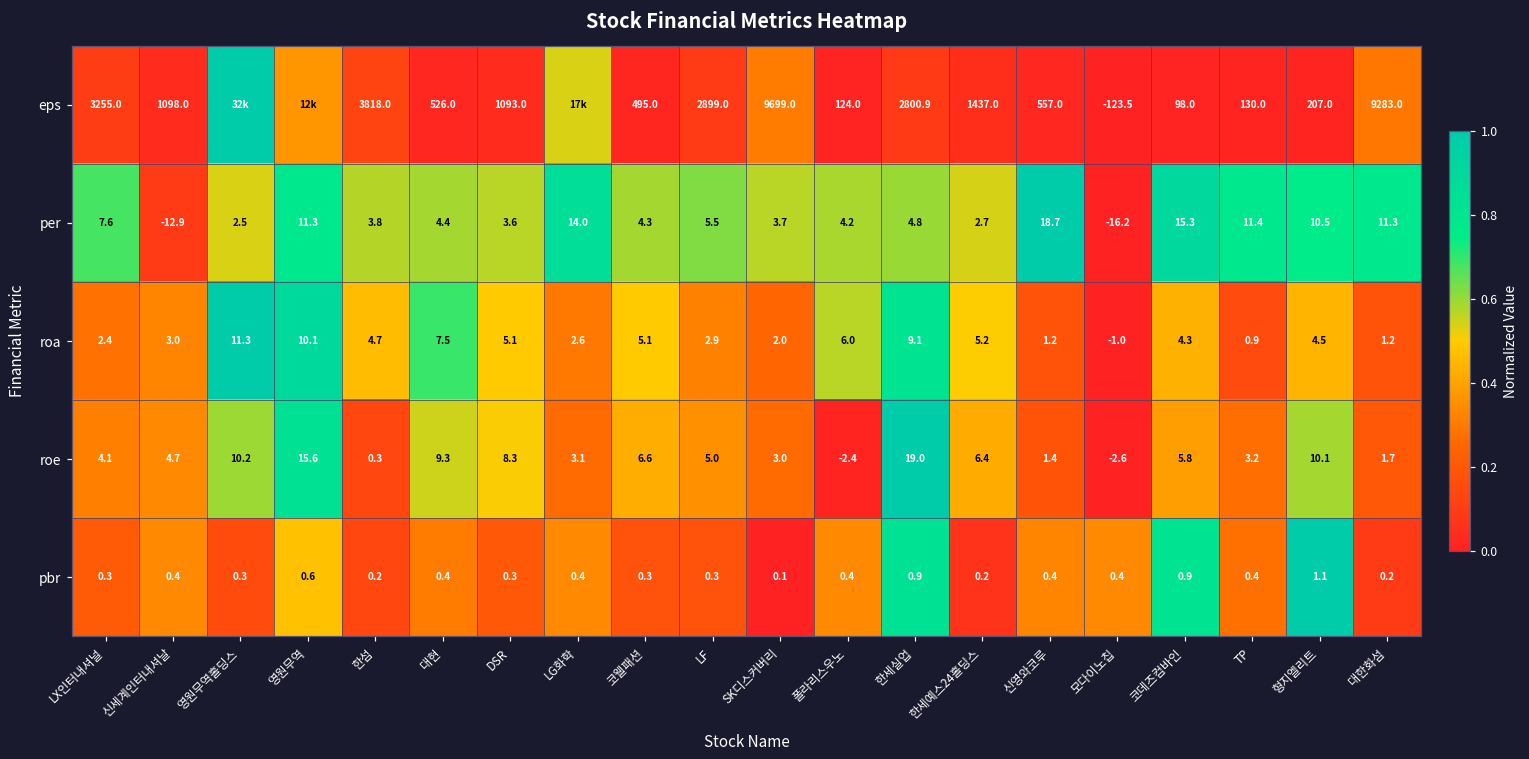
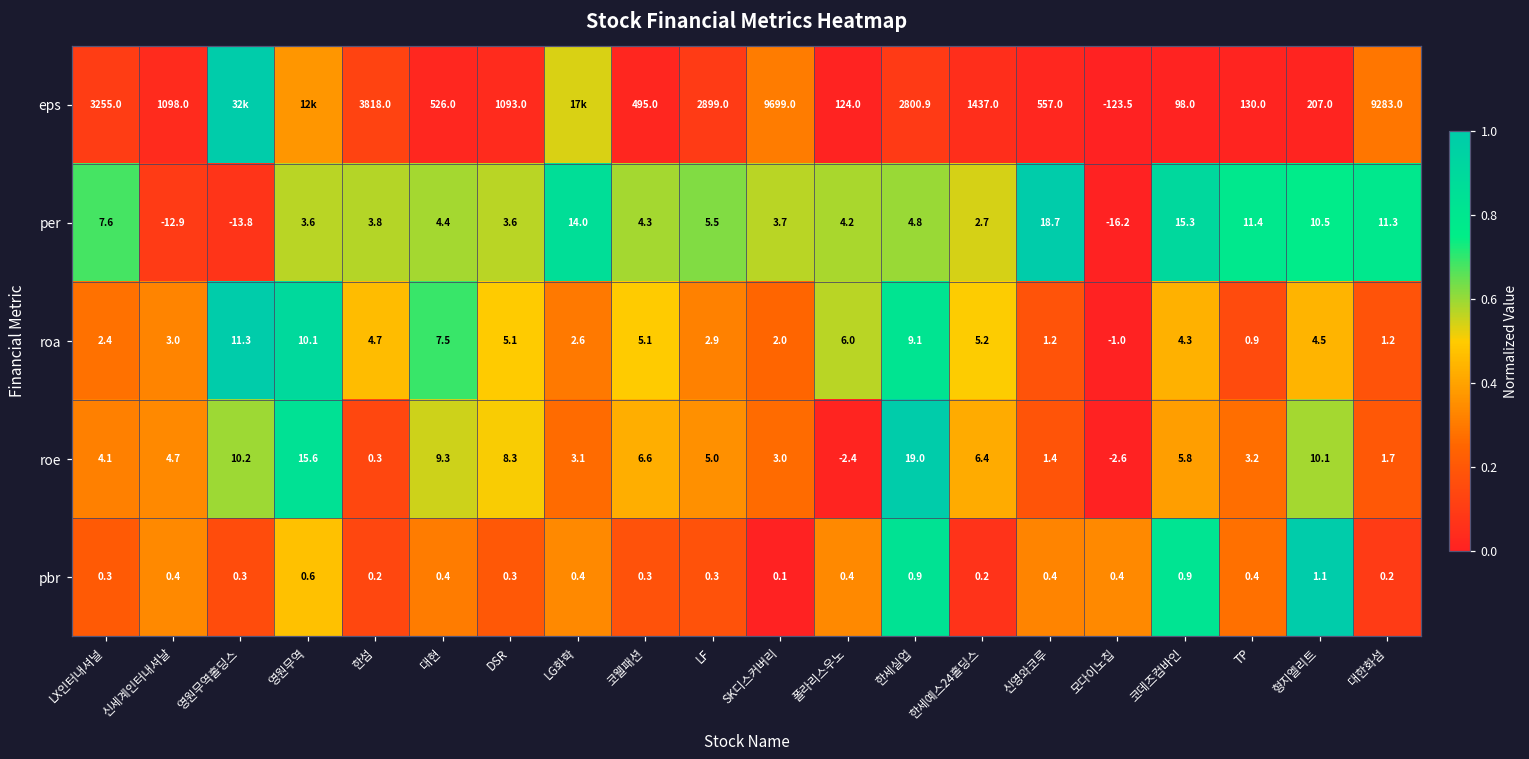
  {
    "eps": {
      "LX인터내셔널": "3255.0",
      "신세계인터내셔날": "1098.0",
      "영원무역홀딩스": "32k",
      "영원무역": "12k",
      "한섬": "3818.0",
      "대현": "526.0",
      "DSR": "1093.0",
      "LG화학": "17k",
      "코웰패션": "495.0",
      "LF": "2899.0",
      "SK디스커버리": "9699.0",
      "폴라리스우노": "124.0",
      "한세실업": "2800.9",
      "한세예스24홀딩스": "1437.0",
      "신영와코루": "557.0",
      "모다이노칩": "-123.5",
      "코데즈컴바인": "98.0",
      "TP": "130.0",
      "형지엘리트": "207.0",
      "대한화섬": "9283.0"
    },
    "per": {
      "LX인터내셔널": "7.6",
      "신세계인터내셔날": "-12.9",
-     "영원무역홀딩스": "2.5",
-     "영원무역": "11.3",
+     "영원무역홀딩스": "-13.8",
+     "영원무역": "3.6",
      "한섬": "3.8",
      "대현": "4.4",
      "DSR": "3.6",
      "LG화학": "14.0",
      "코웰패션": "4.3",
      "LF": "5.5",
      "SK디스커버리": "3.7",
      "폴라리스우노": "4.2",
      "한세실업": "4.8",
      "한세예스24홀딩스": "2.7",
      "신영와코루": "18.7",
      "모다이노칩": "-16.2",
      "코데즈컴바인": "15.3",
      "TP": "11.4",
      "형지엘리트": "10.5",
      "대한화섬": "11.3"
    },
    "roa": {
      "LX인터내셔널": "2.4",
      "신세계인터내셔날": "3.0",
      "영원무역홀딩스": "11.3",
      "영원무역": "10.1",
      "한섬": "4.7",
      "대현": "7.5",
      "DSR": "5.1",
      "LG화학": "2.6",
      "코웰패션": "5.1",
      "LF": "2.9",
      "SK디스커버리": "2.0",
      "폴라리스우노": "6.0",
      "한세실업": "9.1",
      "한세예스24홀딩스": "5.2",
      "신영와코루": "1.2",
      "모다이노칩": "-1.0",
      "코데즈컴바인": "4.3",
      "TP": "0.9",
      "형지엘리트": "4.5",
      "대한화섬": "1.2"
    },
    "roe": {
      "LX인터내셔널": "4.1",
      "신세계인터내셔날": "4.7",
      "영원무역홀딩스": "10.2",
      "영원무역": "15.6",
      "한섬": "0.3",
      "대현": "9.3",
      "DSR": "8.3",
      "LG화학": "3.1",
      "코웰패션": "6.6",
      "LF": "5.0",
      "SK디스커버리": "3.0",
      "폴라리스우노": "-2.4",
      "한세실업": "19.0",
      "한세예스24홀딩스": "6.4",
      "신영와코루": "1.4",
      "모다이노칩": "-2.6",
      "코데즈컴바인": "5.8",
      "TP": "3.2",
      "형지엘리트": "10.1",
      "대한화섬": "1.7"
    },
    "pbr": {
      "LX인터내셔널": "0.3",
      "신세계인터내셔날": "0.4",
      "영원무역홀딩스": "0.3",
      "영원무역": "0.6",
      "한섬": "0.2",
      "대현": "0.4",
      "DSR": "0.3",
      "LG화학": "0.4",
      "코웰패션": "0.3",
      "LF": "0.3",
      "SK디스커버리": "0.1",
      "폴라리스우노": "0.4",
      "한세실업": "0.9",
      "한세예스24홀딩스": "0.2",
      "신영와코루": "0.4",
      "모다이노칩": "0.4",
      "코데즈컴바인": "0.9",
      "TP": "0.4",
      "형지엘리트": "1.1",
      "대한화섬": "0.2"
    }
  }
